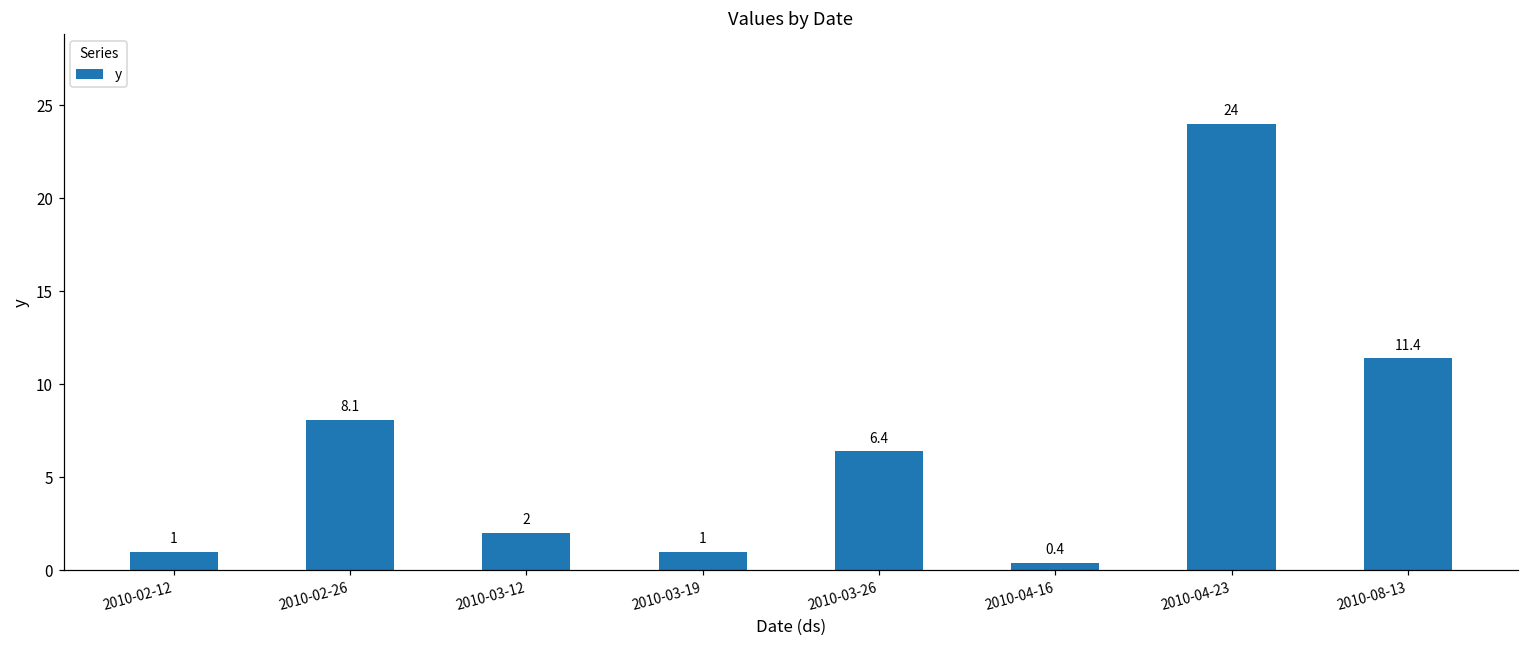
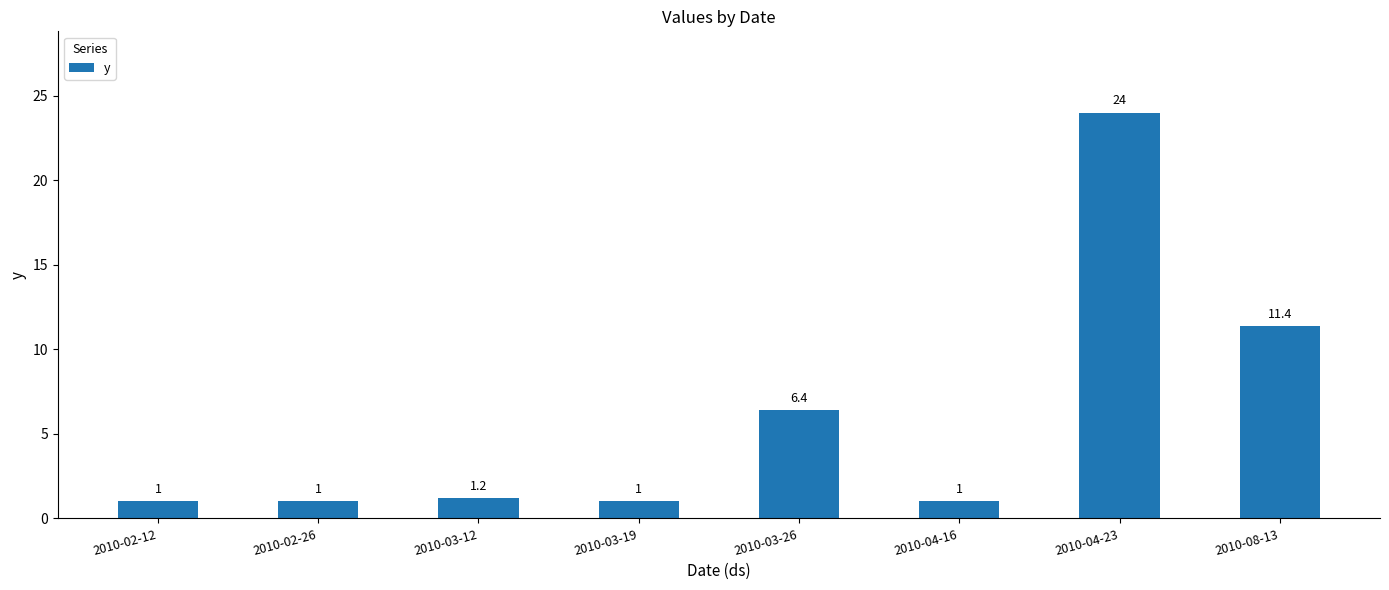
  {
    "2010-02-12": 1,
-   "2010-02-26": 8.1,
-   "2010-03-12": 2,
+   "2010-02-26": 1,
+   "2010-03-12": 1.2,
    "2010-03-19": 1,
    "2010-03-26": 6.4,
-   "2010-04-16": 0.4,
+   "2010-04-16": 1,
    "2010-04-23": 24,
    "2010-08-13": 11.4
  }
